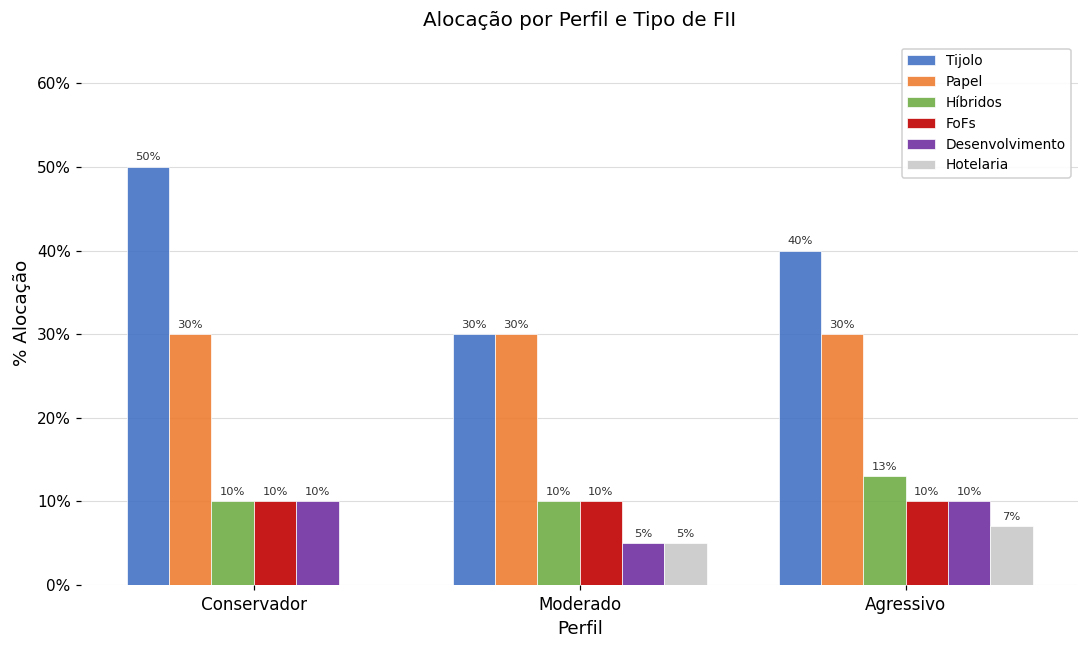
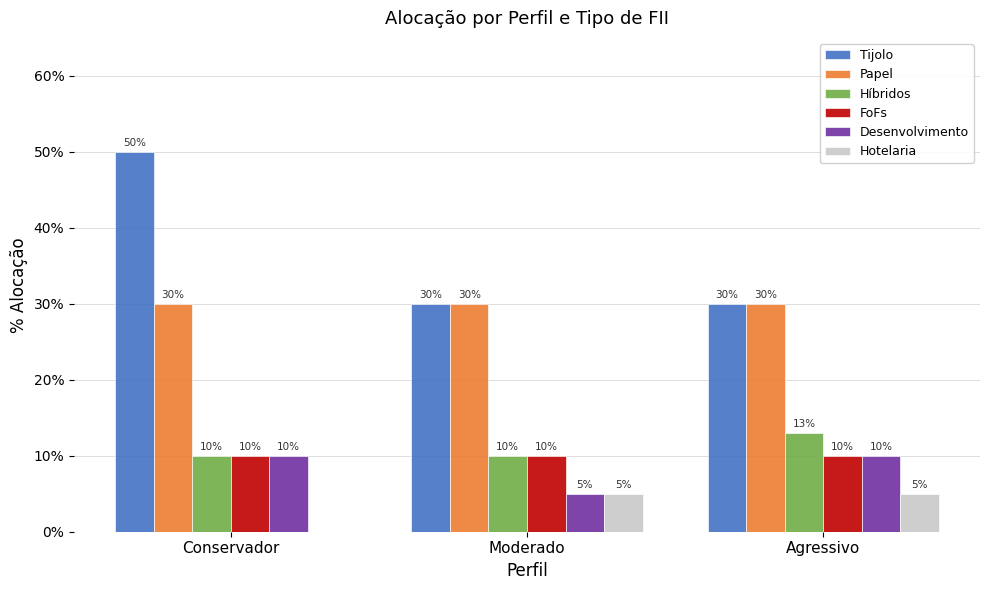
  {
    "Tijolo": {
      "Conservador": "50%",
      "Moderado": "30%",
-     "Agressivo": "40%"
+     "Agressivo": "30%"
    },
    "Papel": {
      "Conservador": "30%",
      "Moderado": "30%",
      "Agressivo": "30%"
    },
    "Híbridos": {
      "Conservador": "10%",
      "Moderado": "10%",
      "Agressivo": "13%"
    },
    "FoFs": {
      "Conservador": "10%",
      "Moderado": "10%",
      "Agressivo": "10%"
    },
    "Desenvolvimento": {
      "Conservador": "10%",
      "Moderado": "5%",
      "Agressivo": "10%"
    },
    "Hotelaria": {
      "Moderado": "5%",
-     "Agressivo": "7%"
+     "Agressivo": "5%"
    }
  }
